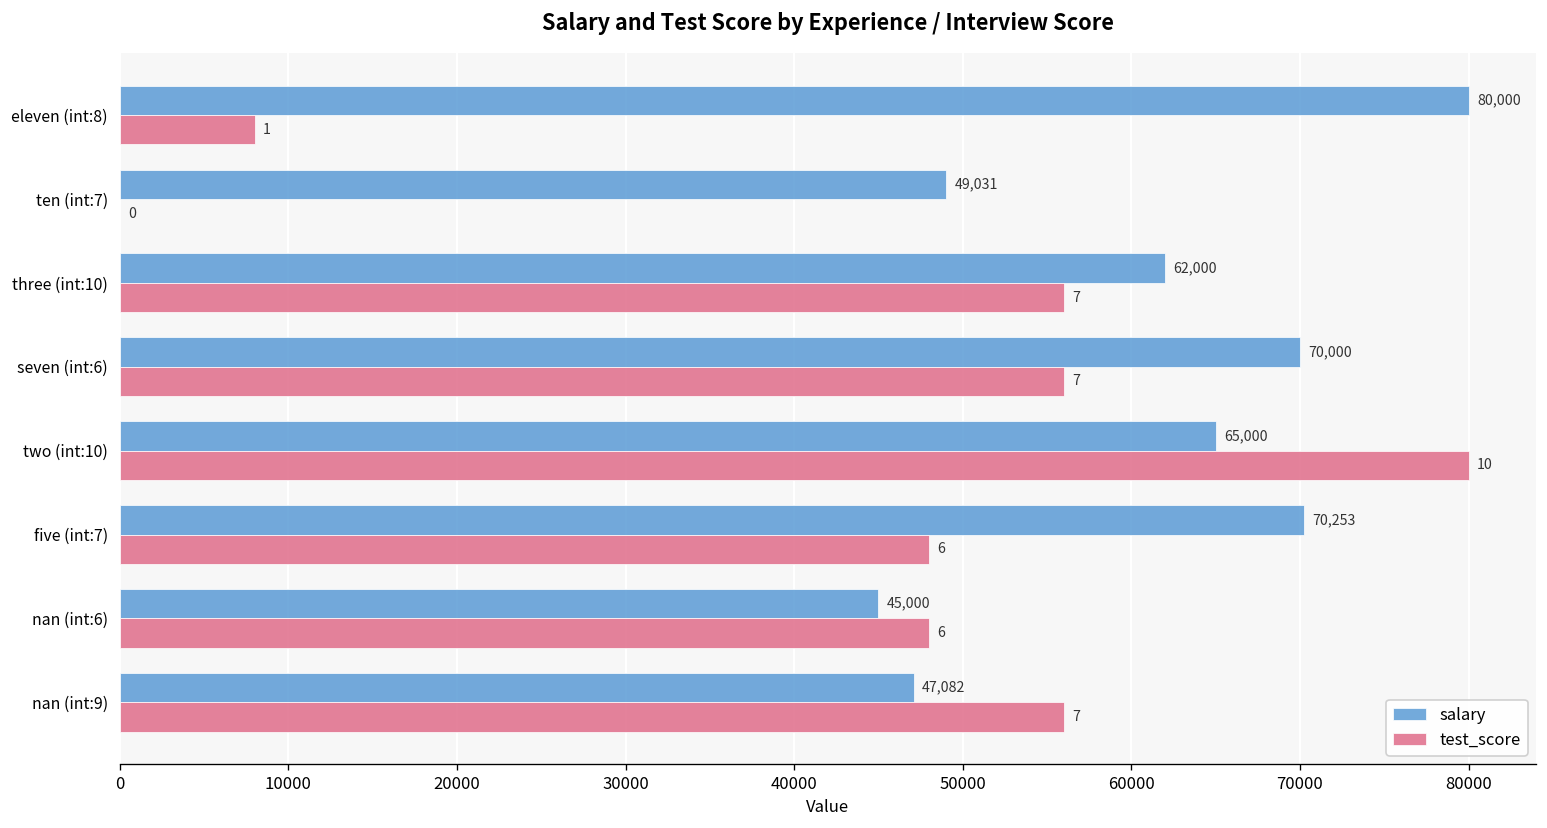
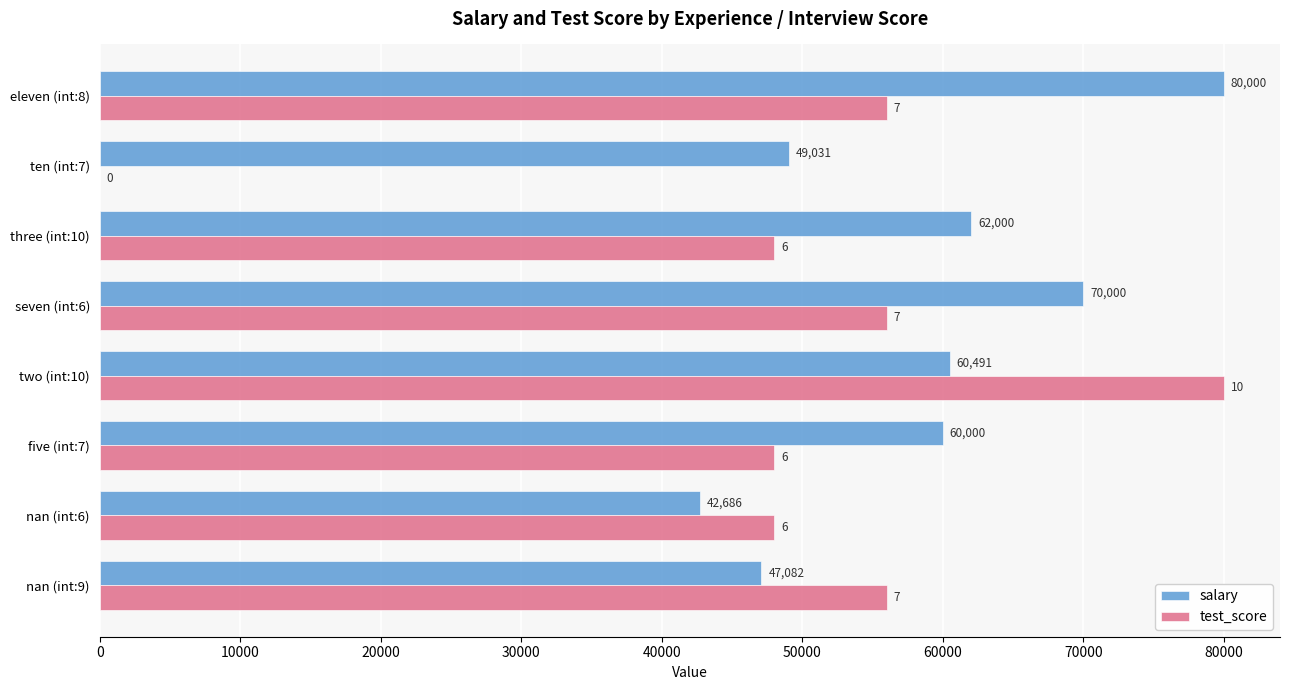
  {
    "salary": {
      "eleven (int:8)": "80,000",
      "ten (int:7)": "49,031",
      "three (int:10)": "62,000",
      "seven (int:6)": "70,000",
-     "two (int:10)": "65,000",
-     "five (int:7)": "70,253",
-     "nan (int:6)": "45,000",
+     "two (int:10)": "60,491",
+     "five (int:7)": "60,000",
+     "nan (int:6)": "42,686",
      "nan (int:9)": "47,082"
    },
    "test_score": {
-     "eleven (int:8)": "1",
+     "eleven (int:8)": "7",
      "ten (int:7)": "0",
-     "three (int:10)": "7"
+     "three (int:10)": "6"
    }
  }
